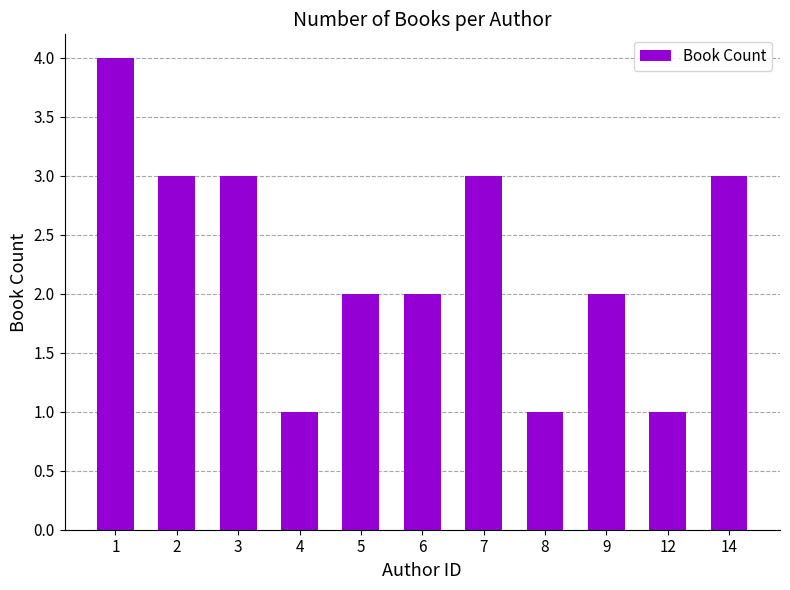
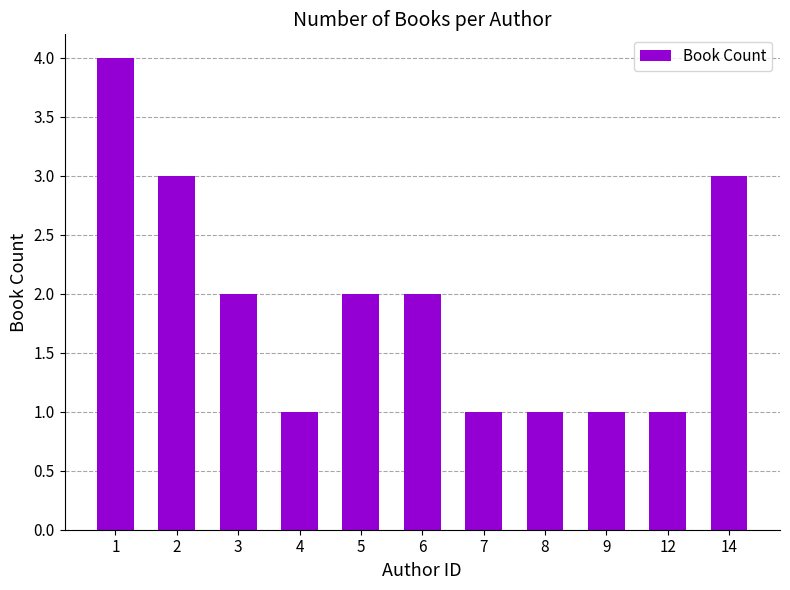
  {
    "1": 4,
    "2": 3,
-   "3": 3,
+   "3": 2,
    "4": 1,
    "5": 2,
    "6": 2,
-   "7": 3,
+   "7": 1,
    "8": 1,
-   "9": 2,
+   "9": 1,
    "12": 1,
    "14": 3
  }
